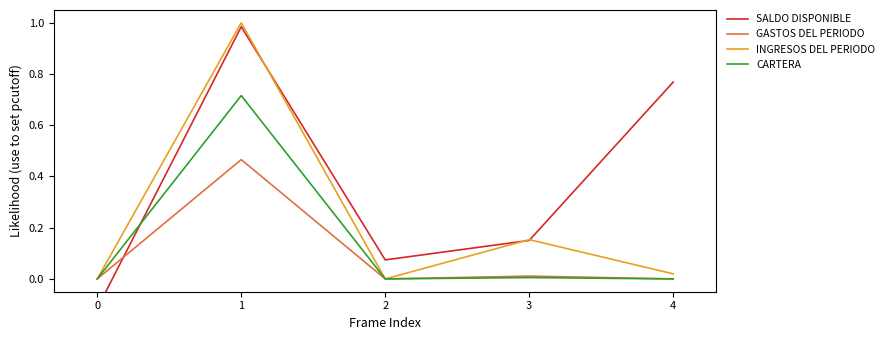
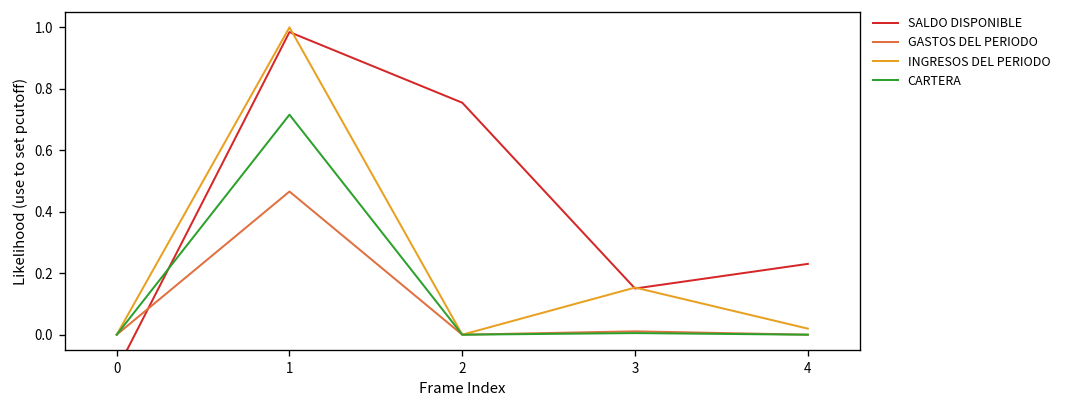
  {
    "SALDO DISPONIBLE": {
      "1": 0.98,
-     "2": 0.07,
-     "4": 0.77
+     "2": 0.75,
+     "4": 0.23
    },
    "CARTERA": {
      "1": 0.72
    }
  }
